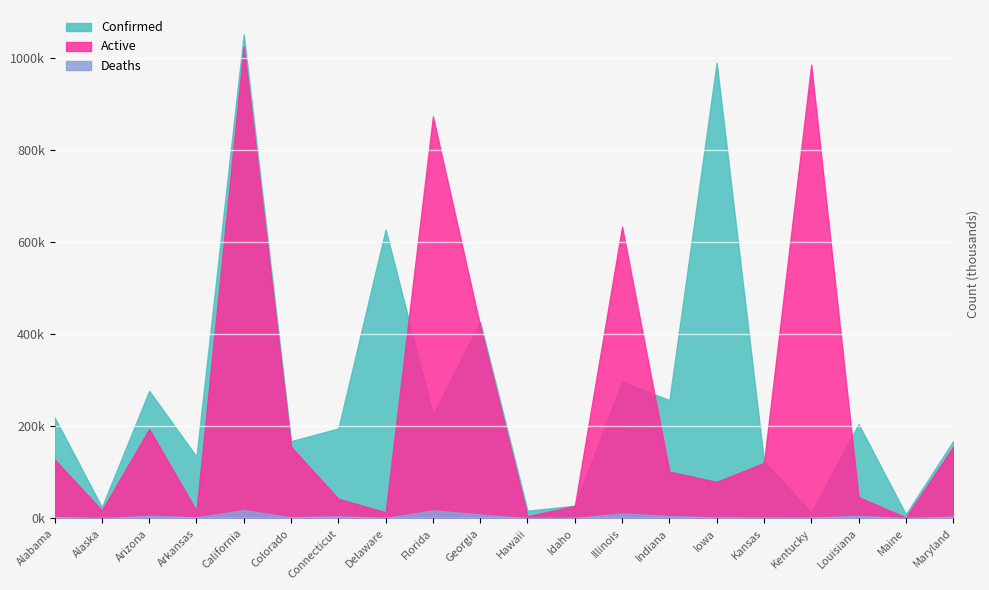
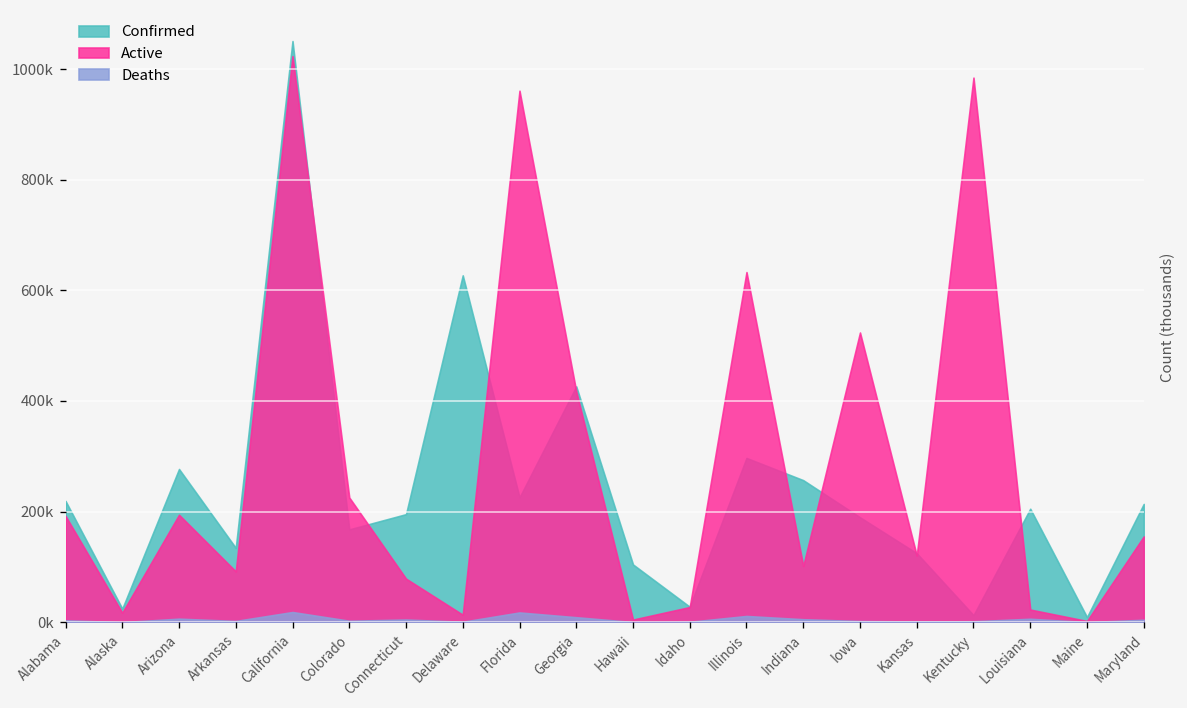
  {
    "Confirmed": {
      "Alabama": 220000,
      "Alaska": 20000,
      "Arizona": 280000,
      "Arkansas": 130000,
      "California": 1050000,
      "Colorado": 170000,
      "Connecticut": 200000,
      "Delaware": 630000,
      "Florida": 230000,
      "Georgia": 430000,
-     "Hawaii": 20000,
+     "Hawaii": 100000,
      "Illinois": 300000,
      "Indiana": 260000,
-     "Iowa": 990000,
+     "Iowa": 190000,
      "Kentucky": 10000,
      "Louisiana": 210000,
      "Maine": 10000,
-     "Maryland": 170000
+     "Maryland": 210000
    },
    "Active": {
-     "Alabama": 130000,
+     "Alabama": 190000,
      "Alaska": 20000,
      "Arizona": 190000,
-     "Arkansas": 20000,
+     "Arkansas": 90000,
      "California": 1020000,
-     "Colorado": 160000,
-     "Connecticut": 40000,
+     "Colorado": 230000,
+     "Connecticut": 80000,
      "Delaware": 10000,
-     "Florida": 870000,
+     "Florida": 960000,
      "Georgia": 420000,
      "Illinois": 630000,
      "Indiana": 100000,
-     "Iowa": 80000,
+     "Iowa": 520000,
      "Kentucky": 980000,
-     "Louisiana": 50000,
+     "Louisiana": 20000,
      "Maryland": 150000
    },
    "Deaths": {
      "Arizona": 10000,
      "California": 20000,
      "Florida": 20000,
      "Georgia": 10000,
      "Illinois": 10000,
      "Louisiana": 10000
    }
  }
